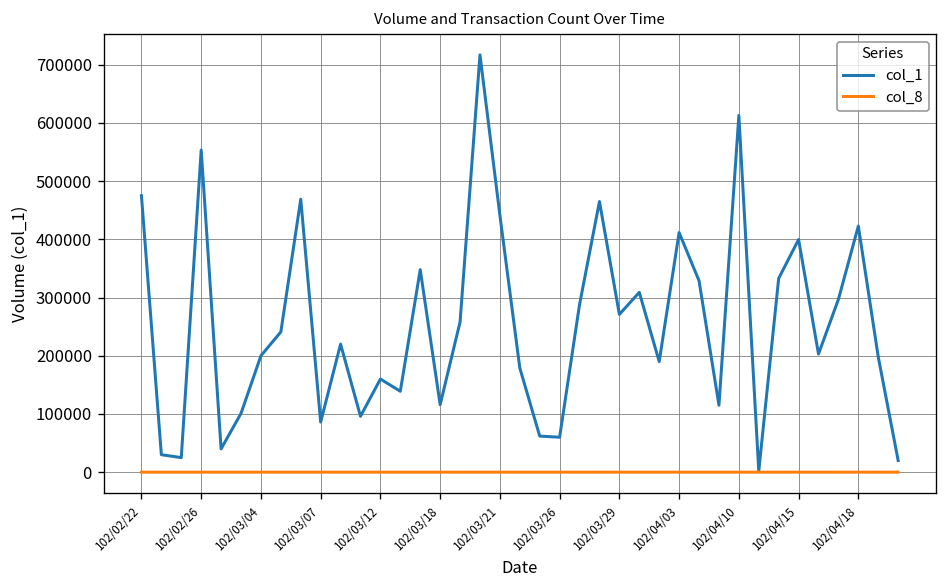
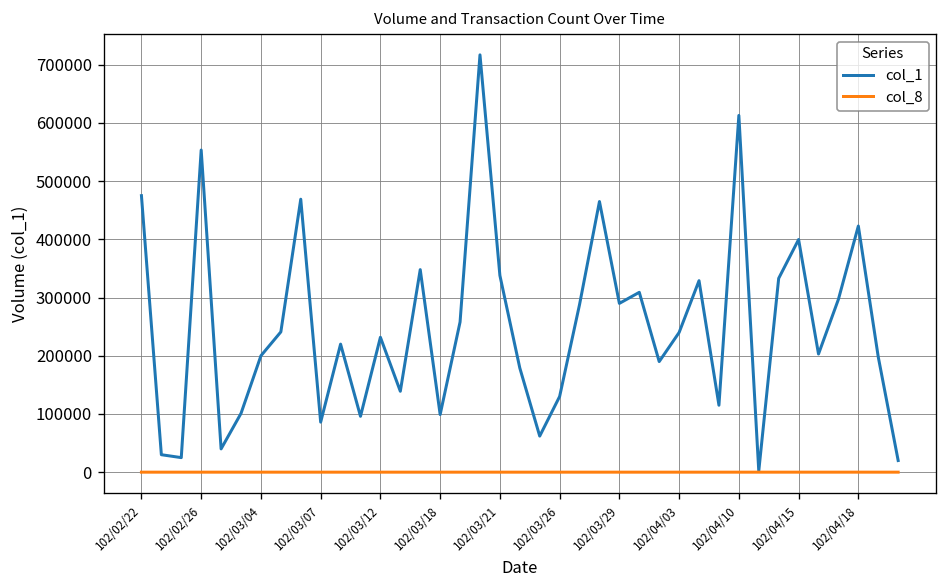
  {
    "col_1": {
      "102/02/22": 480000,
      "102/02/26": 550000,
      "102/03/04": 200000,
      "102/03/07": 90000,
-     "102/03/12": 160000,
-     "102/03/18": 120000,
-     "102/03/21": 440000,
-     "102/03/26": 60000,
-     "102/03/29": 270000,
-     "102/04/03": 410000,
+     "102/03/12": 230000,
+     "102/03/18": 100000,
+     "102/03/21": 340000,
+     "102/03/26": 130000,
+     "102/03/29": 290000,
+     "102/04/03": 240000,
      "102/04/10": 610000,
      "102/04/15": 400000,
      "102/04/18": 420000
    },
    "col_8": {
      "102/02/22": 0,
      "102/02/26": 0,
      "102/03/04": 0,
      "102/03/07": 0,
      "102/03/12": 0,
      "102/03/18": 0,
      "102/03/21": 0,
      "102/03/26": 0,
      "102/03/29": 0,
      "102/04/03": 0,
      "102/04/10": 0,
      "102/04/15": 0,
      "102/04/18": 0
    }
  }
